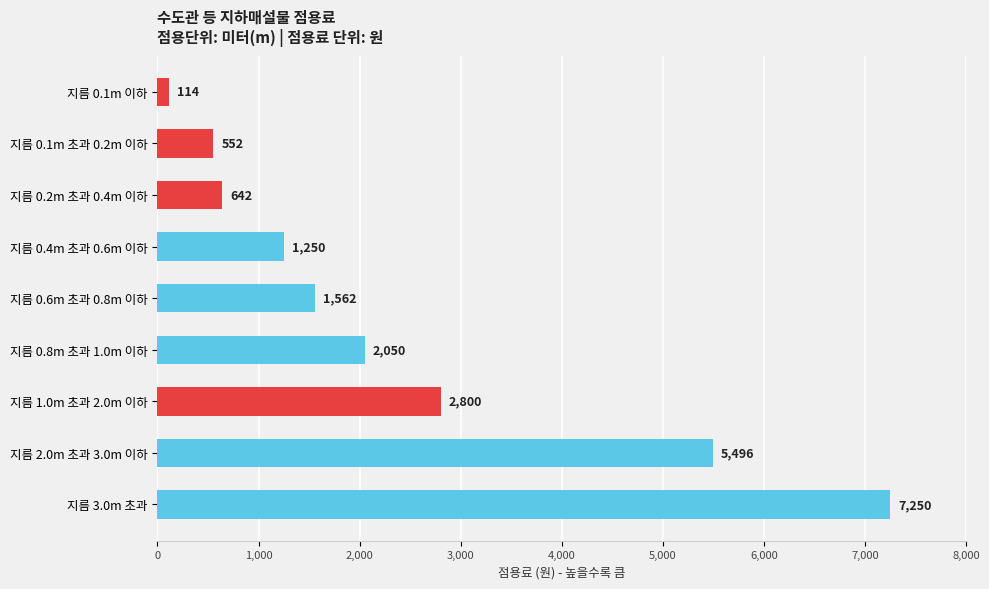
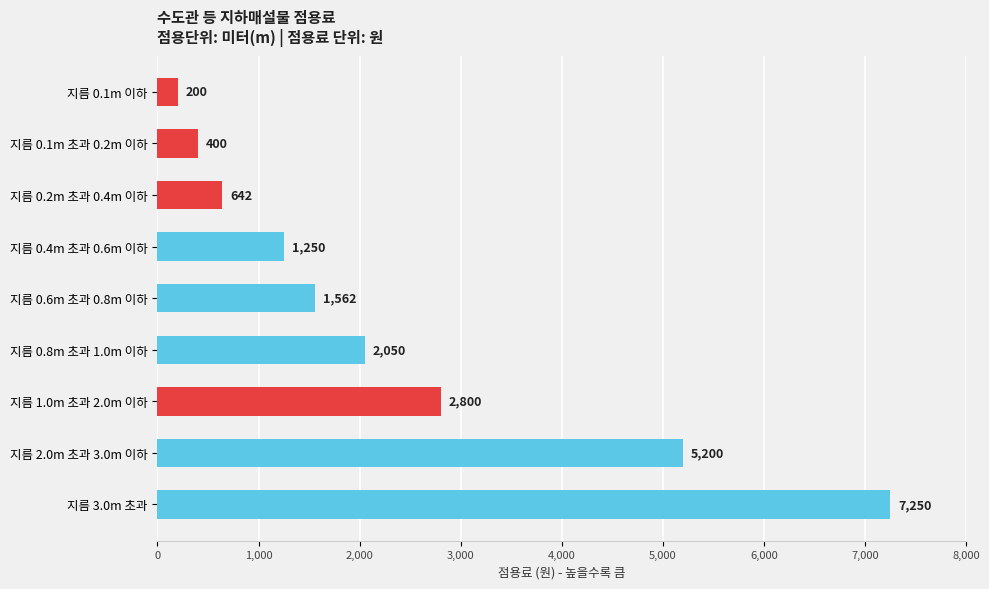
  {
-   "지름 0.1m 이하": "114",
-   "지름 0.1m 초과 0.2m 이하": "552",
+   "지름 0.1m 이하": "200",
+   "지름 0.1m 초과 0.2m 이하": "400",
    "지름 0.2m 초과 0.4m 이하": "642",
    "지름 0.4m 초과 0.6m 이하": "1,250",
    "지름 0.6m 초과 0.8m 이하": "1,562",
    "지름 0.8m 초과 1.0m 이하": "2,050",
    "지름 1.0m 초과 2.0m 이하": "2,800",
-   "지름 2.0m 초과 3.0m 이하": "5,496",
+   "지름 2.0m 초과 3.0m 이하": "5,200",
    "지름 3.0m 초과": "7,250"
  }
